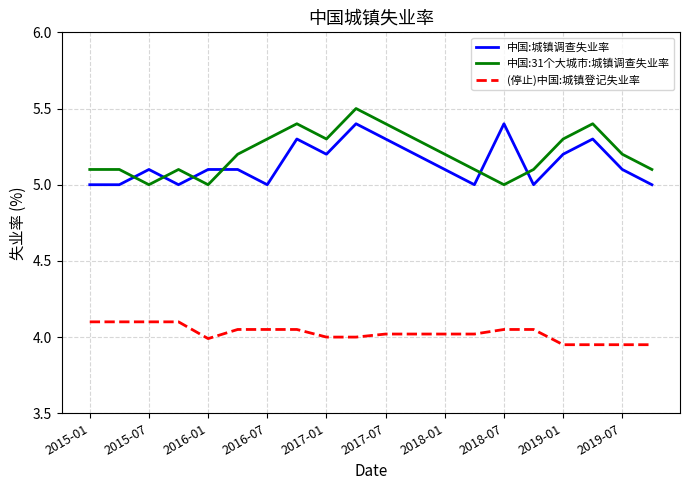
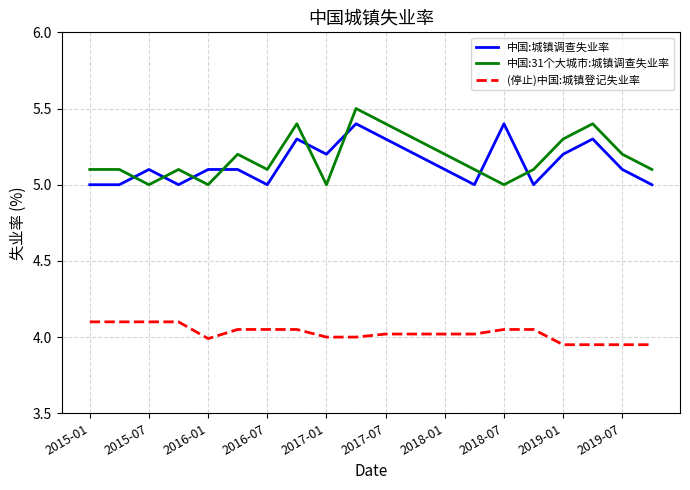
  {
    "中国:城镇调查失业率": {
      "2015-01": 5.0,
      "2015-07": 5.1,
      "2016-01": 5.1,
      "2016-07": 5.0,
      "2017-01": 5.2,
      "2017-07": 5.3,
      "2018-01": 5.1,
      "2018-07": 5.4,
      "2019-01": 5.2,
      "2019-07": 5.1
    },
    "中国:31个大城市:城镇调查失业率": {
      "2015-01": 5.1,
      "2015-07": 5.0,
      "2016-01": 5.0,
-     "2016-07": 5.3,
-     "2017-01": 5.3,
+     "2016-07": 5.1,
+     "2017-01": 5.0,
      "2017-07": 5.4,
      "2018-01": 5.2,
      "2018-07": 5.0,
      "2019-01": 5.3,
      "2019-07": 5.2
    },
    "(停止)中国:城镇登记失业率": {
      "2015-01": 4.1,
      "2015-07": 4.1,
      "2016-01": 4.0,
      "2016-07": 4.05,
      "2017-01": 4.0,
      "2017-07": 4.02,
      "2018-01": 4.02,
      "2018-07": 4.05,
      "2019-01": 3.95,
      "2019-07": 3.95
    }
  }
